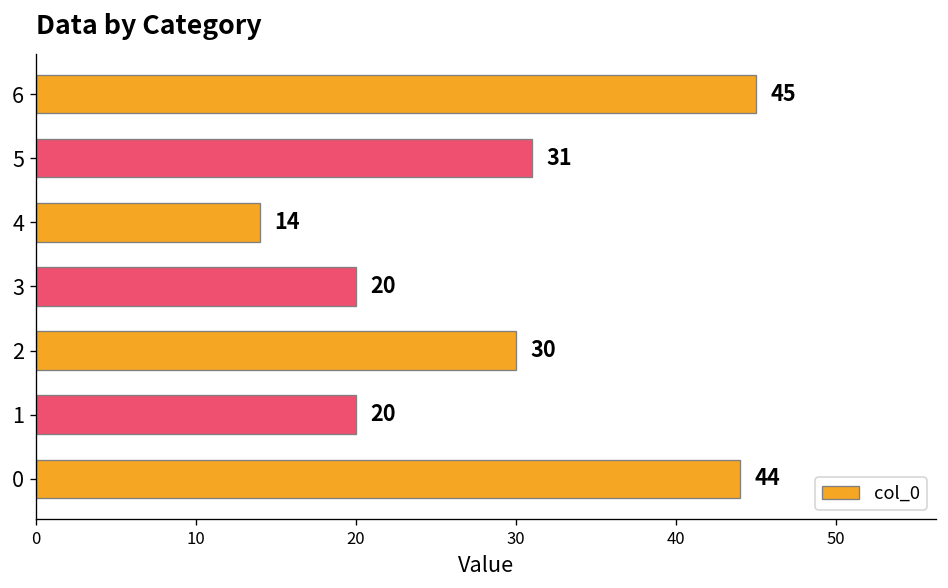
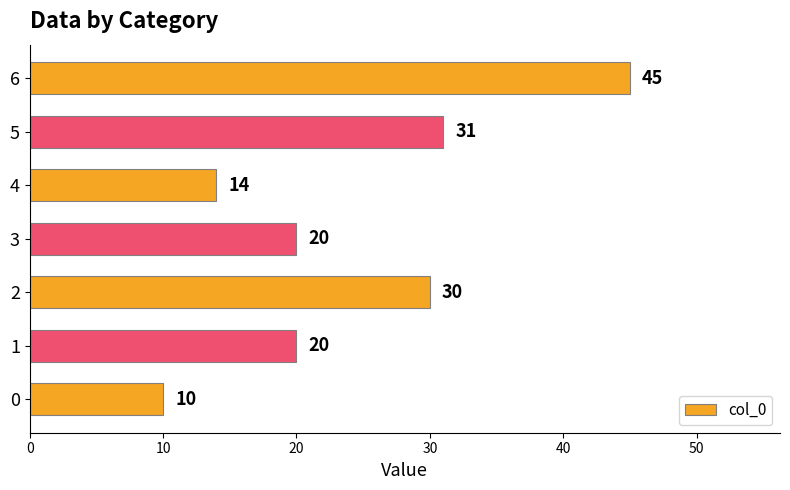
  {
    "6": 45,
    "5": 31,
    "4": 14,
    "3": 20,
    "2": 30,
    "1": 20,
-   "0": 44
+   "0": 10
  }
